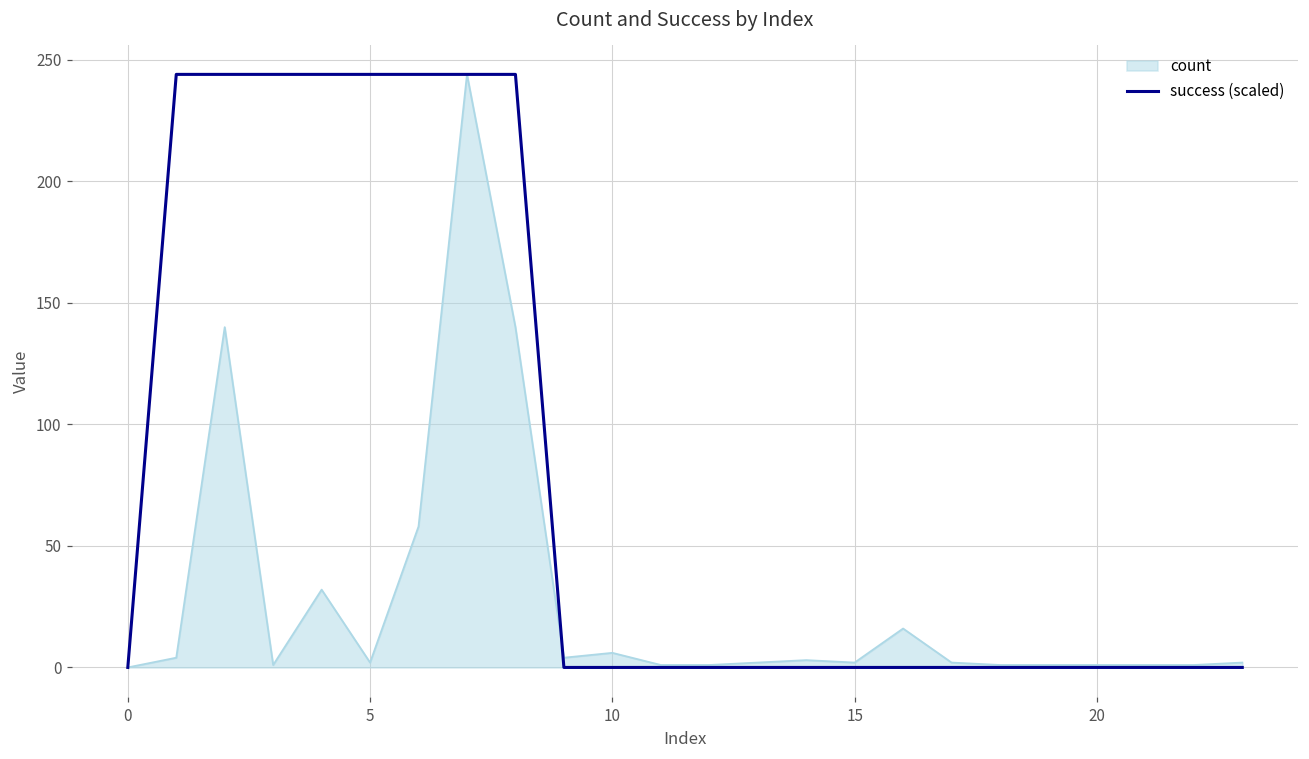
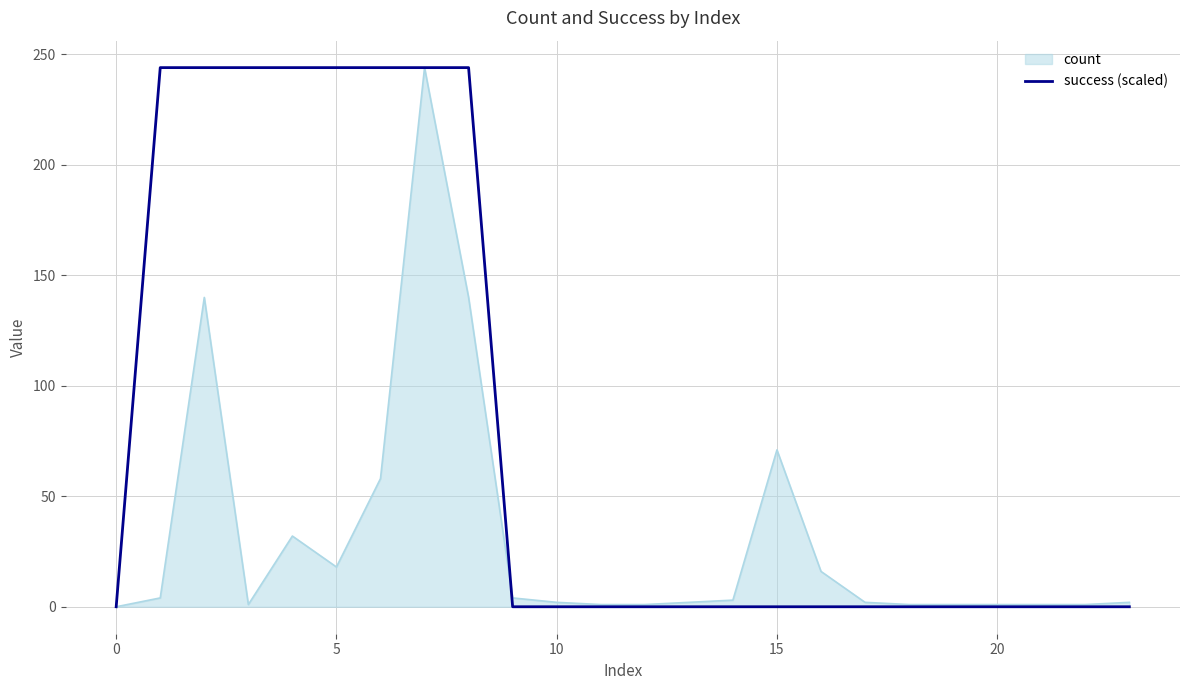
  {
    "count": {
-     "5": 2,
-     "10": 6,
-     "15": 2
+     "5": 18,
+     "10": 2,
+     "15": 71
    },
    "success (scaled)": {
      "5": 244,
      "10": 0,
      "15": 0
    }
  }
